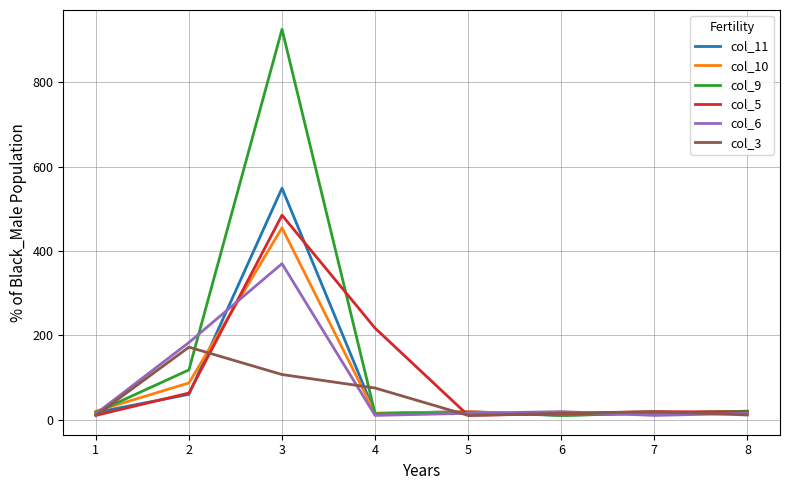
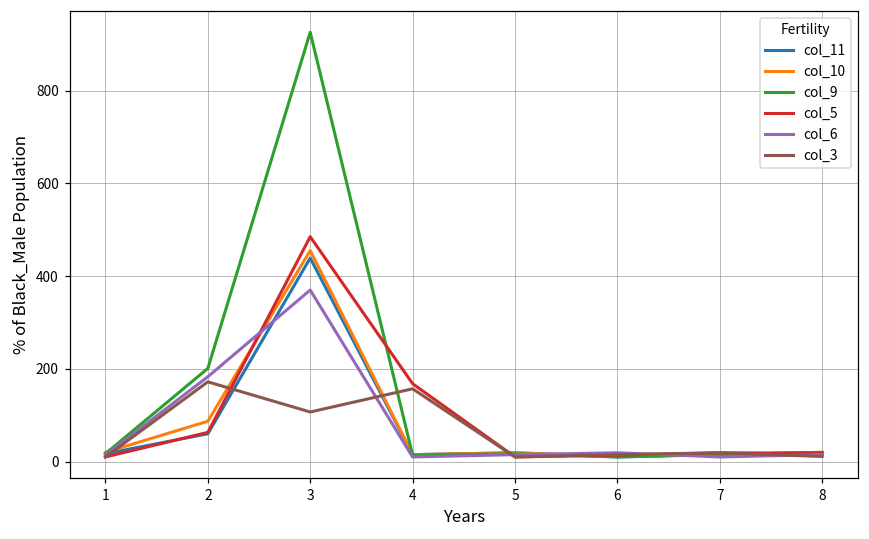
  {
    "col_11": {
-     "3": 550
+     "3": 440
    },
    "col_10": {
      "2": 90,
      "3": 460
    },
    "col_9": {
-     "2": 120,
+     "2": 200,
      "3": 930
    },
    "col_5": {
      "3": 490,
-     "4": 220
+     "4": 170
    },
    "col_6": {
      "2": 180,
      "3": 370
    },
    "col_3": {
      "2": 170,
      "3": 110,
-     "4": 80
+     "4": 160
    }
  }
